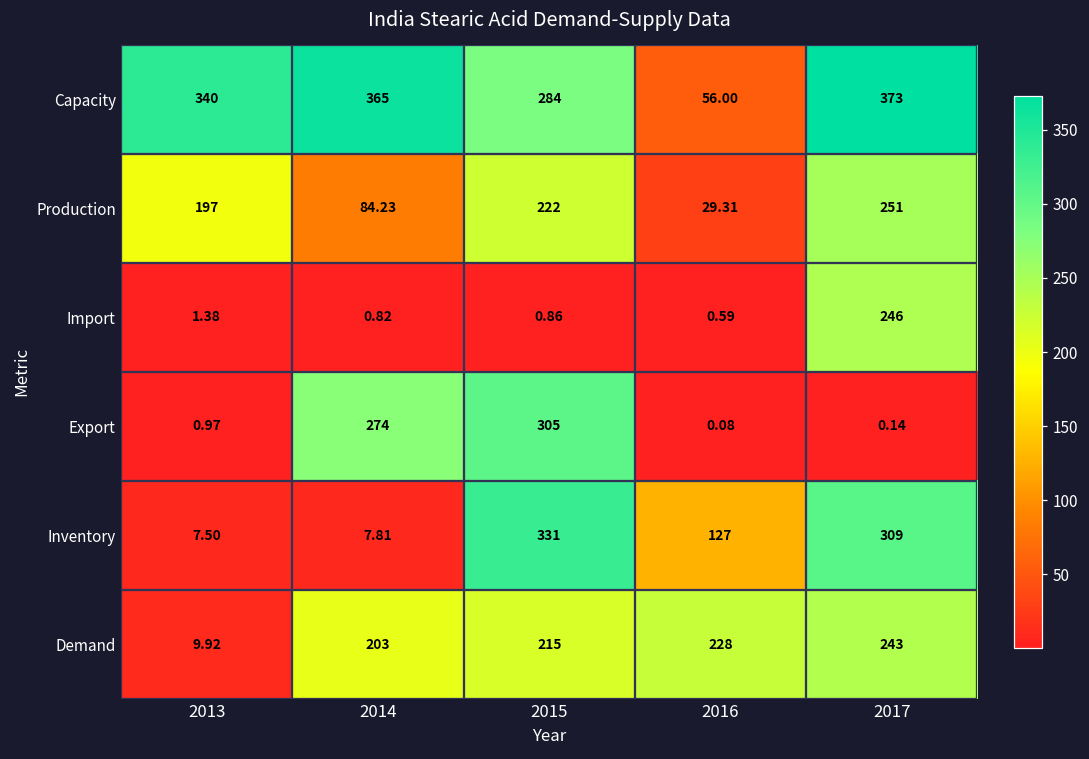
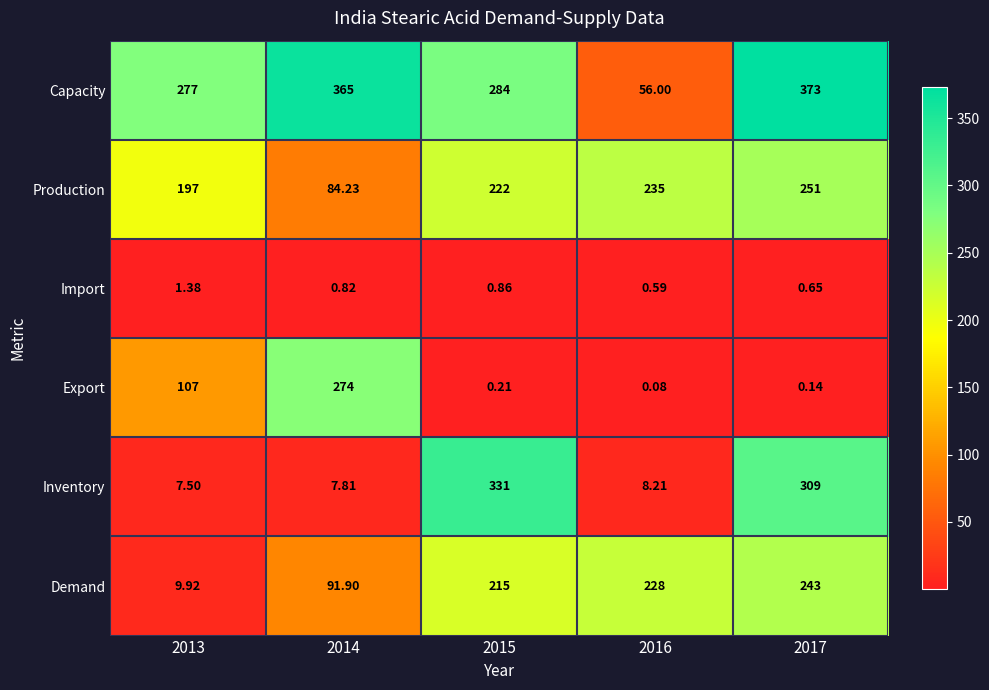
  {
    "Capacity": {
-     "2013": 340,
+     "2013": 277,
      "2014": 365,
      "2015": 284,
      "2016": 56.00,
      "2017": 373
    },
    "Production": {
      "2013": 197,
      "2014": 84.23,
      "2015": 222,
-     "2016": 29.31,
+     "2016": 235,
      "2017": 251
    },
    "Import": {
      "2013": 1.38,
      "2014": 0.82,
      "2015": 0.86,
      "2016": 0.59,
-     "2017": 246
+     "2017": 0.65
    },
    "Export": {
-     "2013": 0.97,
+     "2013": 107,
      "2014": 274,
-     "2015": 305,
+     "2015": 0.21,
      "2016": 0.08,
      "2017": 0.14
    },
    "Inventory": {
      "2013": 7.50,
      "2014": 7.81,
      "2015": 331,
-     "2016": 127,
+     "2016": 8.21,
      "2017": 309
    },
    "Demand": {
      "2013": 9.92,
-     "2014": 203,
+     "2014": 91.90,
      "2015": 215,
      "2016": 228,
      "2017": 243
    }
  }
